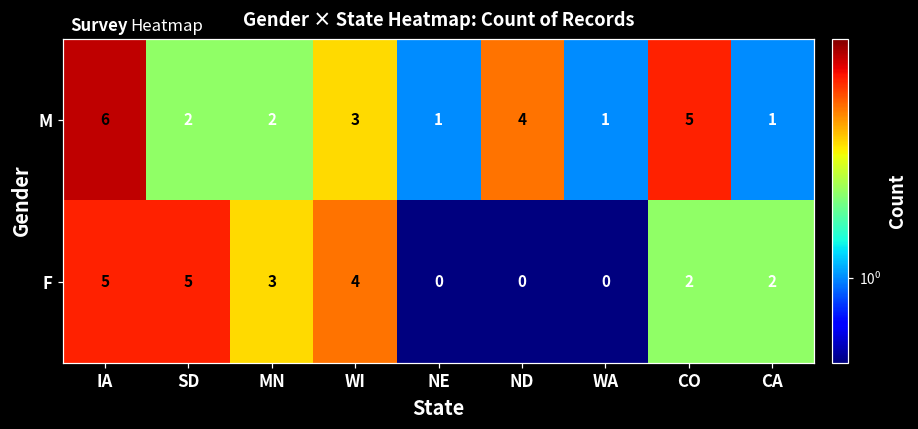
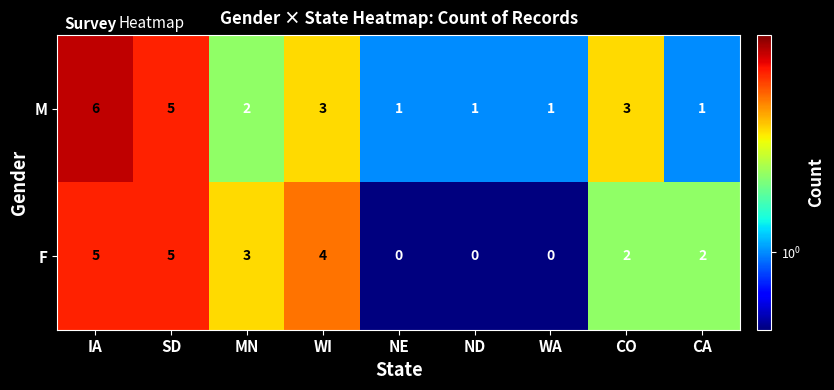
  {
    "M": {
      "IA": 6,
-     "SD": 2,
+     "SD": 5,
      "MN": 2,
      "WI": 3,
      "NE": 1,
-     "ND": 4,
+     "ND": 1,
      "WA": 1,
-     "CO": 5,
+     "CO": 3,
      "CA": 1
    },
    "F": {
      "IA": 5,
      "SD": 5,
      "MN": 3,
      "WI": 4,
      "NE": 0,
      "ND": 0,
      "WA": 0,
      "CO": 2,
      "CA": 2
    }
  }
